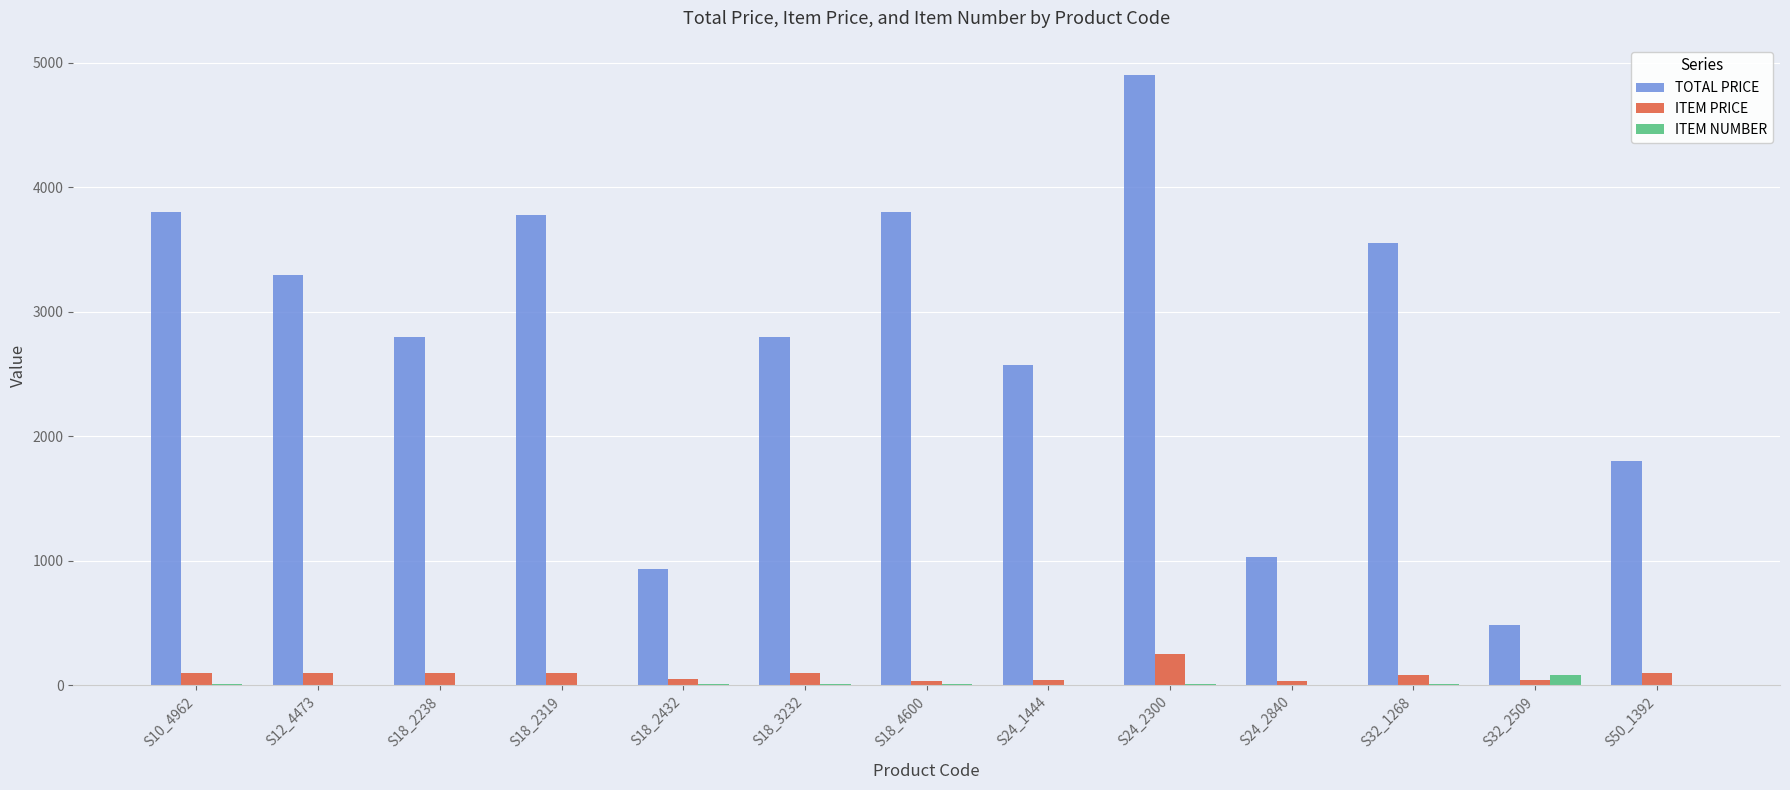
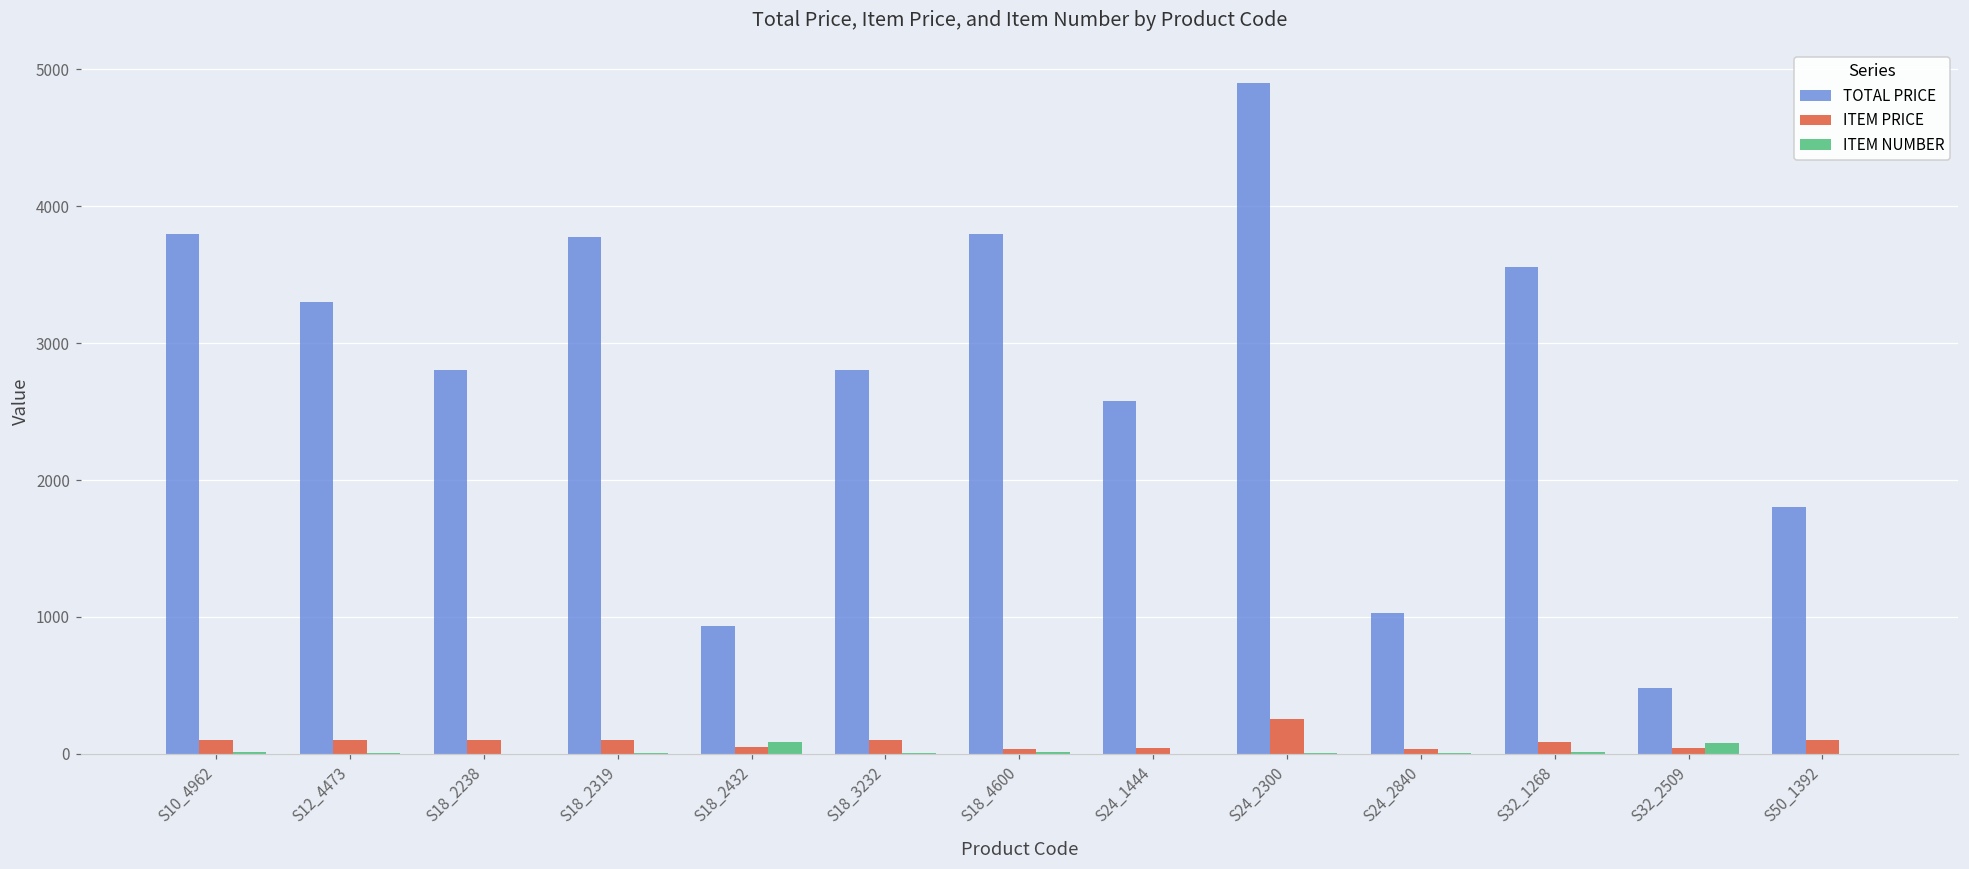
  {
    "TOTAL PRICE": {
      "S10_4962": 3800,
      "S12_4473": 3300,
      "S18_2238": 2800,
      "S18_2319": 3780,
      "S18_2432": 940,
      "S18_3232": 2800,
      "S18_4600": 3800,
      "S24_1444": 2580,
      "S24_2300": 4900,
      "S24_2840": 1030,
      "S32_1268": 3550,
      "S32_2509": 480,
      "S50_1392": 1800
    },
    "ITEM PRICE": {
      "S10_4962": 100,
      "S12_4473": 100,
      "S18_2238": 100,
      "S18_2319": 100,
      "S18_2432": 50,
      "S18_3232": 100,
      "S18_4600": 40,
      "S24_1444": 50,
      "S24_2300": 260,
      "S24_2840": 30,
      "S32_1268": 90,
      "S32_2509": 40,
      "S50_1392": 100
    },
    "ITEM NUMBER": {
-     "S18_2432": 10,
+     "S18_2432": 90,
      "S32_2509": 80
    }
  }
